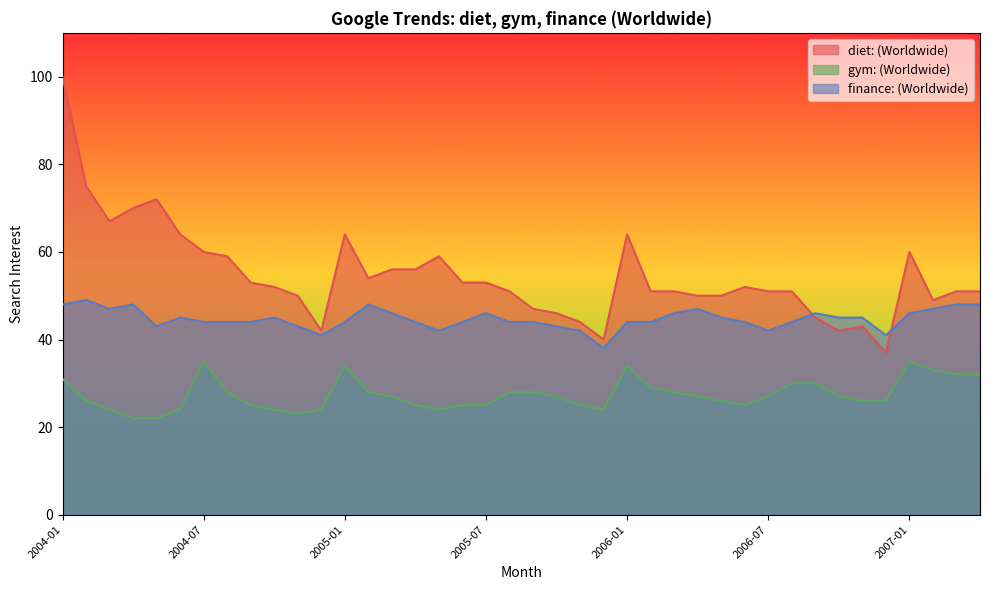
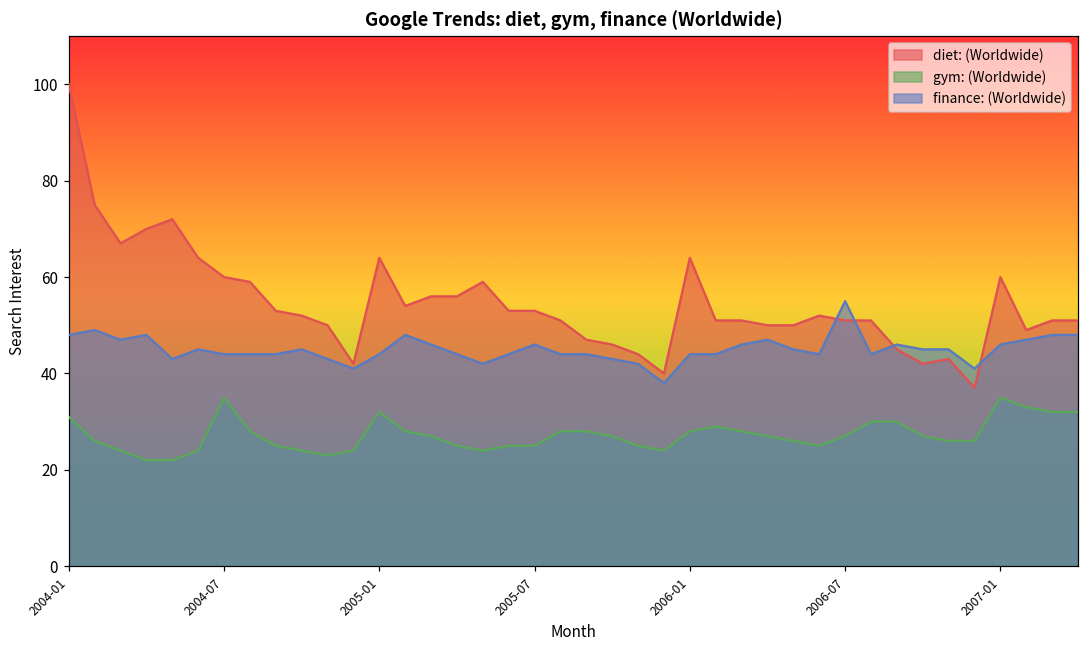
  {
    "diet: (Worldwide)": {
      "2004-01": 100,
      "2004-07": 60,
      "2005-01": 64,
      "2005-07": 53,
      "2006-01": 64,
      "2006-07": 51,
      "2007-01": 60
    },
    "gym: (Worldwide)": {
      "2004-01": 31,
      "2004-07": 35,
-     "2005-01": 34,
+     "2005-01": 32,
      "2005-07": 25,
-     "2006-01": 34,
+     "2006-01": 28,
      "2006-07": 27,
      "2007-01": 35
    },
    "finance: (Worldwide)": {
      "2004-01": 48,
      "2004-07": 44,
      "2005-01": 44,
      "2005-07": 46,
      "2006-01": 44,
-     "2006-07": 42,
+     "2006-07": 55,
      "2007-01": 46
    }
  }
